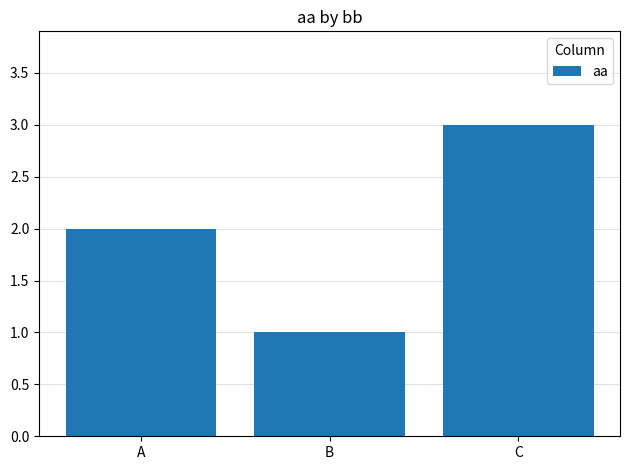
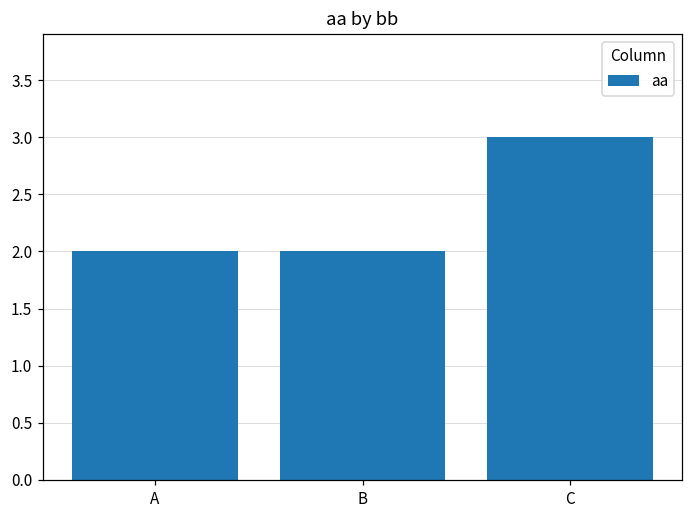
  {
    "A": 2,
-   "B": 1,
+   "B": 2,
    "C": 3
  }
